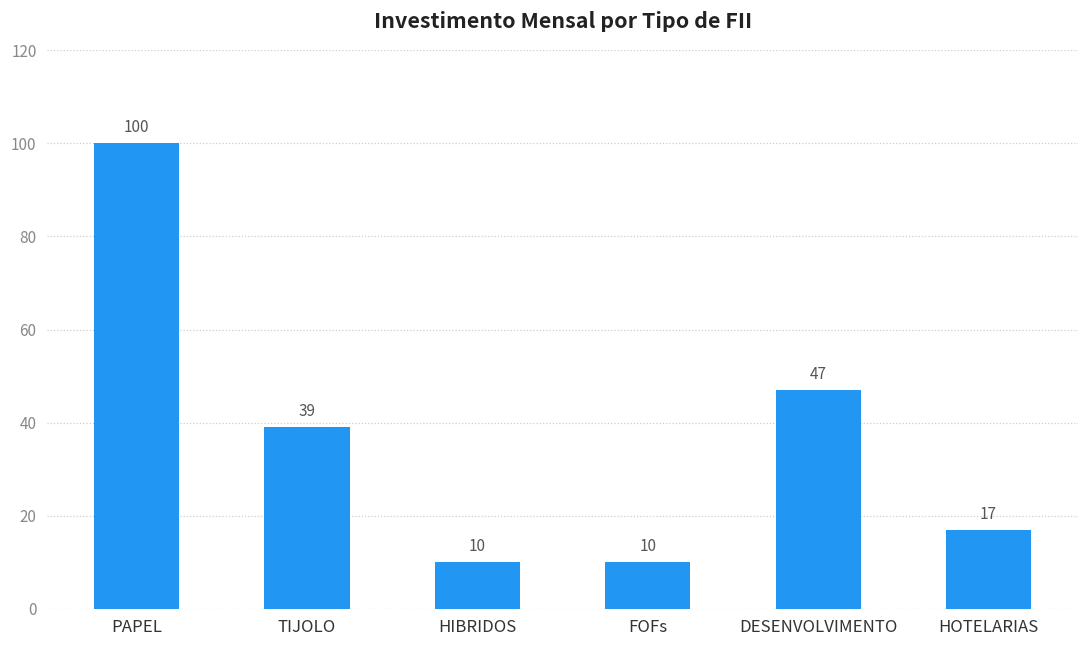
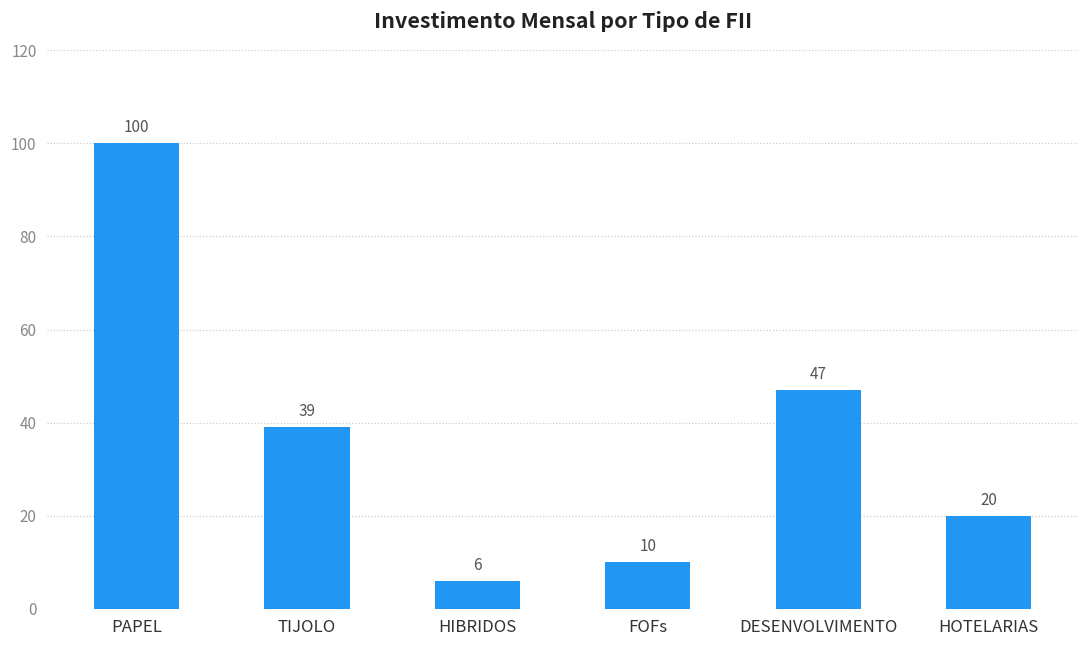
  {
    "PAPEL": 100,
    "TIJOLO": 39,
-   "HIBRIDOS": 10,
+   "HIBRIDOS": 6,
    "FOFs": 10,
    "DESENVOLVIMENTO": 47,
-   "HOTELARIAS": 17
+   "HOTELARIAS": 20
  }
